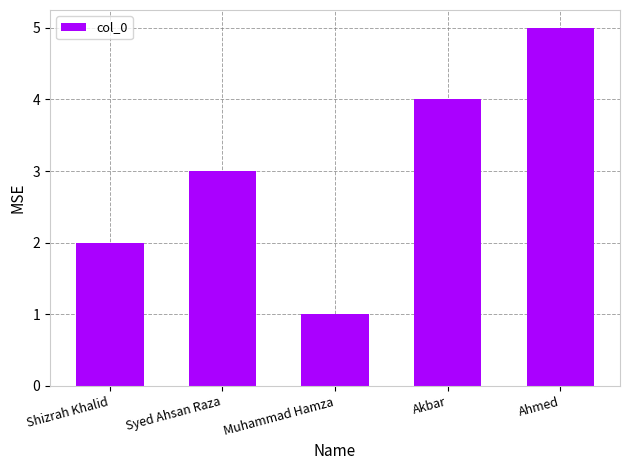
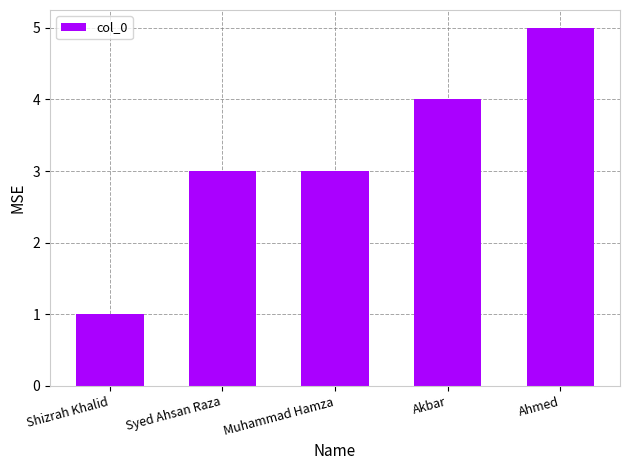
  {
-   "Shizrah Khalid": 2,
+   "Shizrah Khalid": 1,
    "Syed Ahsan Raza": 3,
-   "Muhammad Hamza": 1,
+   "Muhammad Hamza": 3,
    "Akbar": 4,
    "Ahmed": 5
  }
